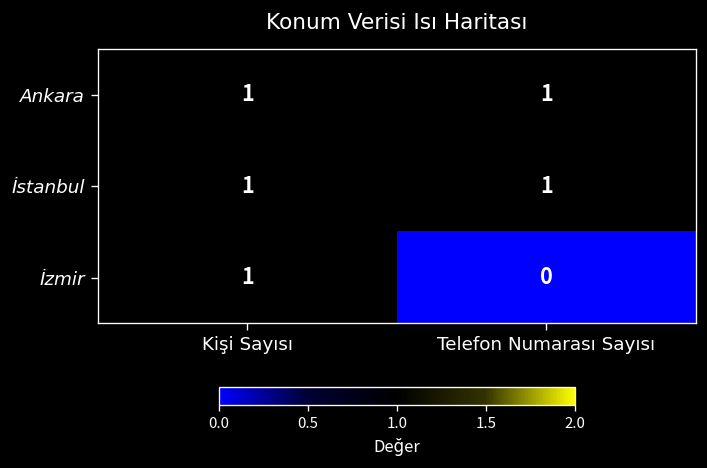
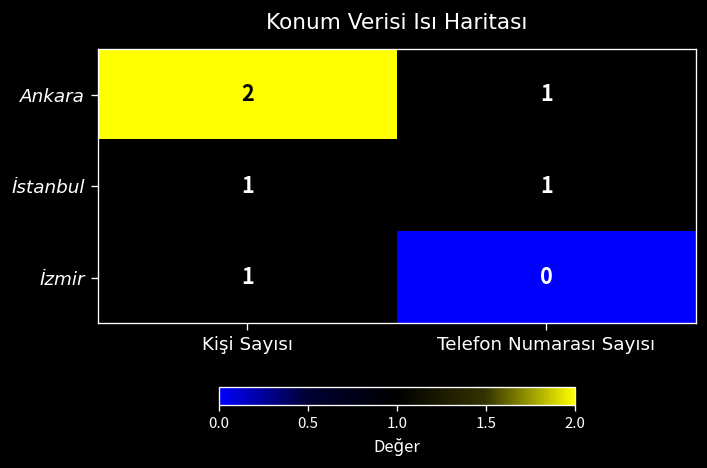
  {
    "Ankara": {
-     "Kişi Sayısı": 1,
+     "Kişi Sayısı": 2,
      "Telefon Numarası Sayısı": 1
    },
    "İstanbul": {
      "Kişi Sayısı": 1,
      "Telefon Numarası Sayısı": 1
    },
    "İzmir": {
      "Kişi Sayısı": 1,
      "Telefon Numarası Sayısı": 0
    }
  }
